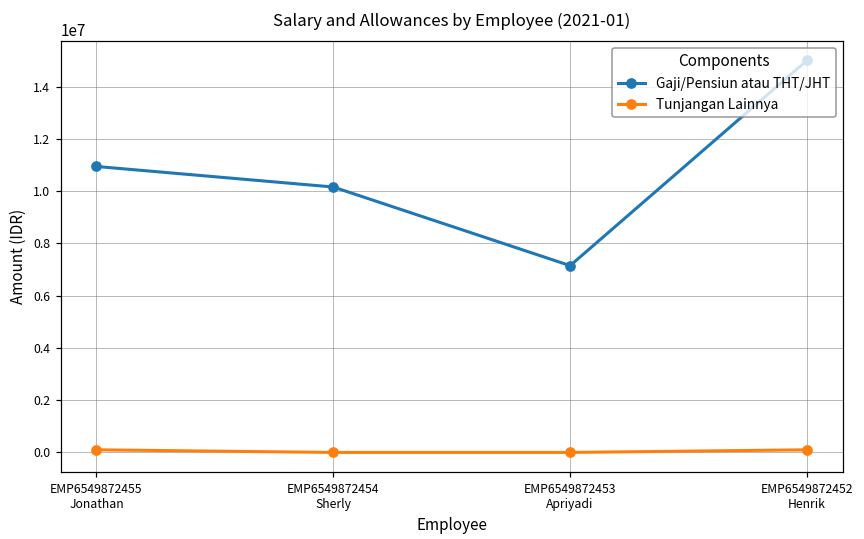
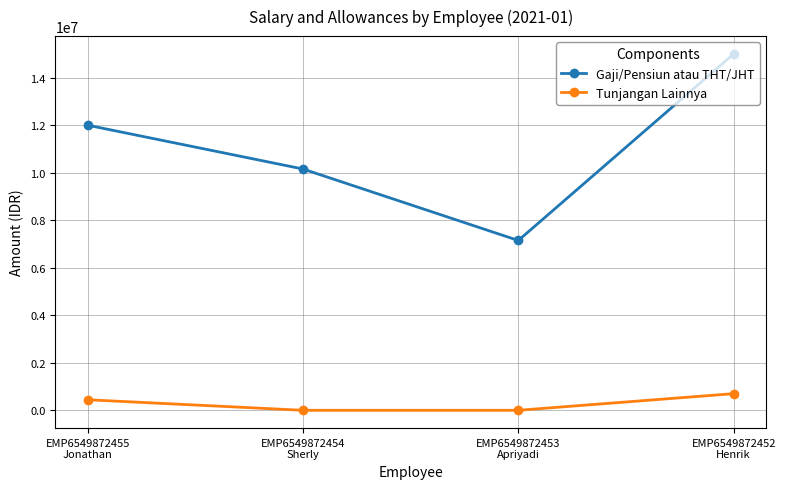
  {
    "Gaji/Pensiun atau THT/JHT": {
-     "EMP6549872455 Jonathan": 10900000,
+     "EMP6549872455 Jonathan": 12000000,
      "EMP6549872454 Sherly": 10200000,
      "EMP6549872453 Apriyadi": 7100000
    },
    "Tunjangan Lainnya": {
-     "EMP6549872455 Jonathan": 100000,
+     "EMP6549872455 Jonathan": 400000,
      "EMP6549872454 Sherly": 0,
      "EMP6549872453 Apriyadi": 0,
-     "EMP6549872452 Henrik": 100000
+     "EMP6549872452 Henrik": 700000
    }
  }
